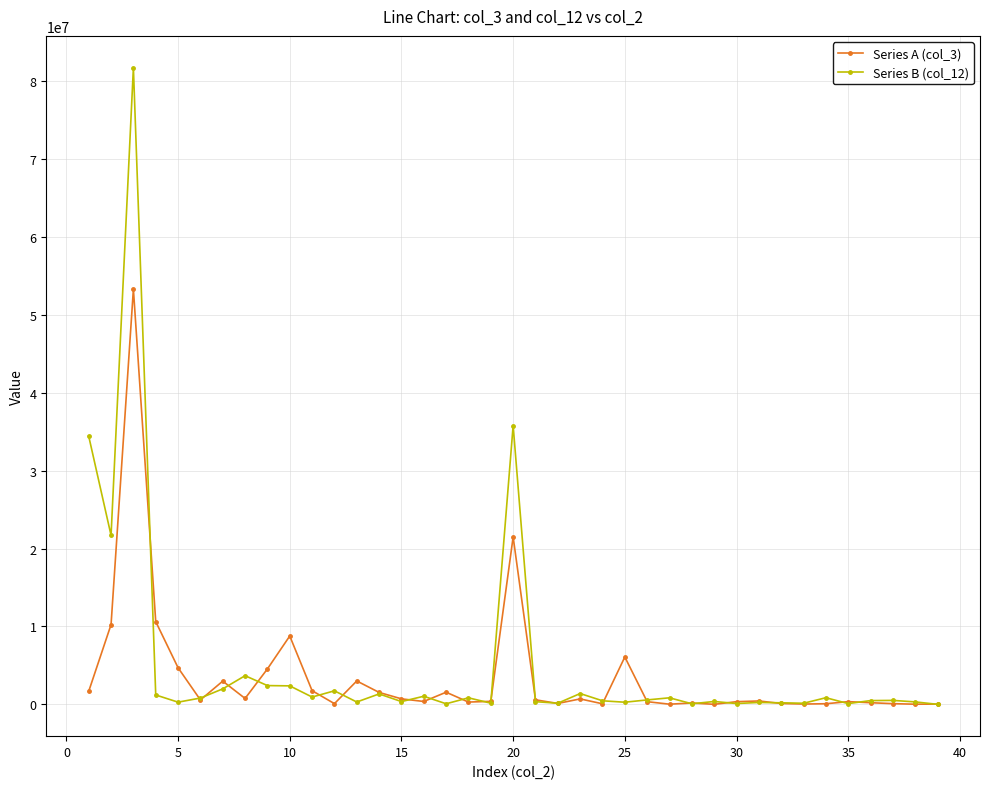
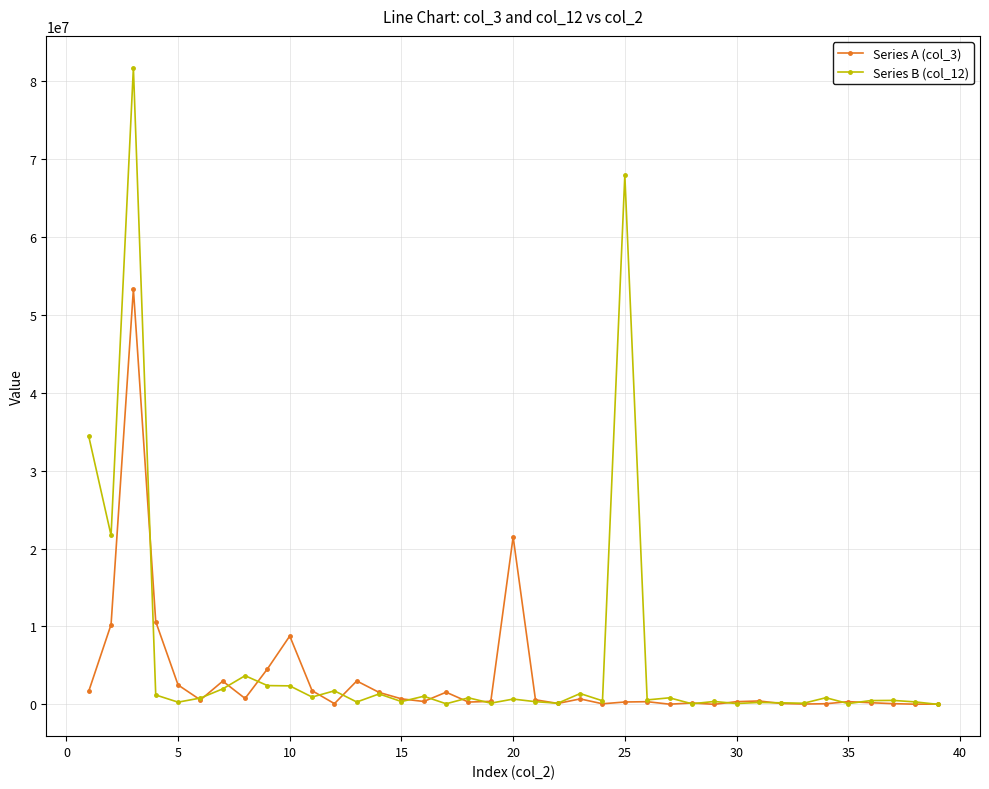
  {
    "Series A (col_3)": {
-     "5": 5000000,
+     "5": 2000000,
      "10": 9000000,
      "15": 1000000,
      "20": 21000000,
-     "25": 6000000
+     "25": 0
    },
    "Series B (col_12)": {
      "5": 0,
      "10": 2000000,
      "15": 0,
-     "20": 36000000,
-     "25": 0
+     "20": 1000000,
+     "25": 68000000
    }
  }
